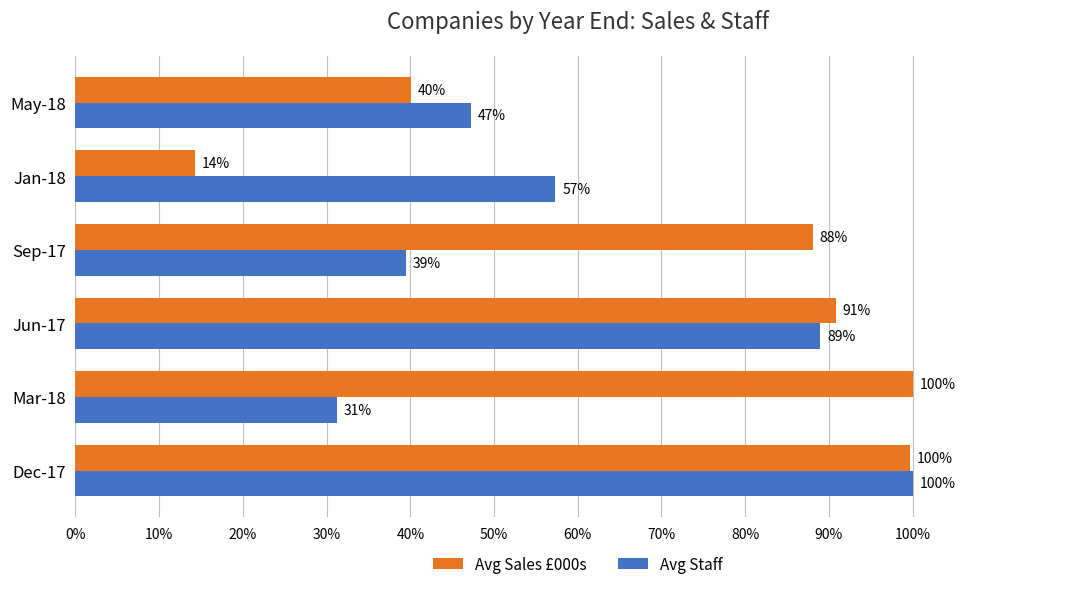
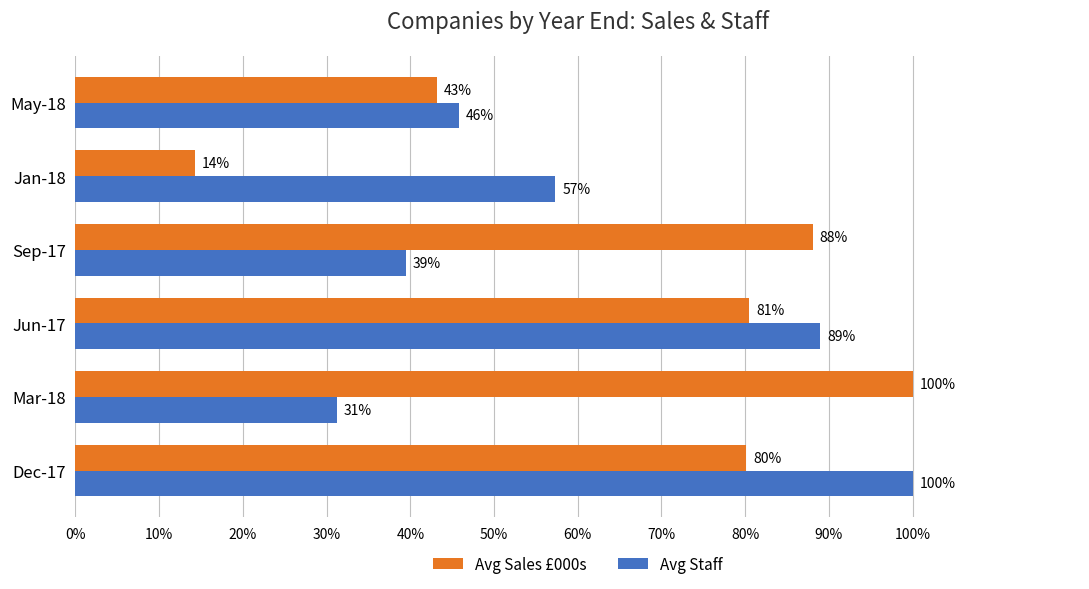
  {
    "Avg Sales £000s": {
-     "May-18": "40%",
+     "May-18": "43%",
      "Jan-18": "14%",
      "Sep-17": "88%",
-     "Jun-17": "91%",
+     "Jun-17": "81%",
      "Mar-18": "100%",
-     "Dec-17": "100%"
+     "Dec-17": "80%"
    },
    "Avg Staff": {
-     "May-18": "47%",
+     "May-18": "46%",
      "Jan-18": "57%",
      "Sep-17": "39%",
      "Jun-17": "89%",
      "Mar-18": "31%",
      "Dec-17": "100%"
    }
  }
